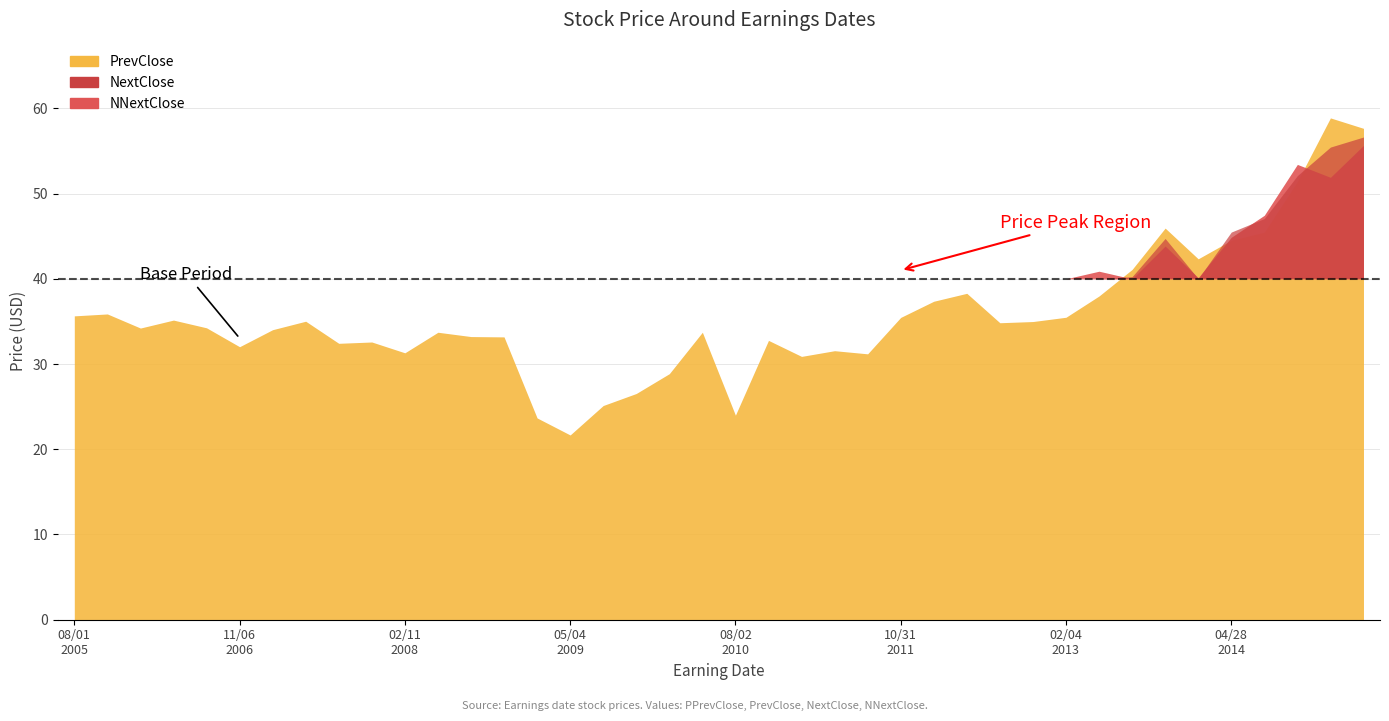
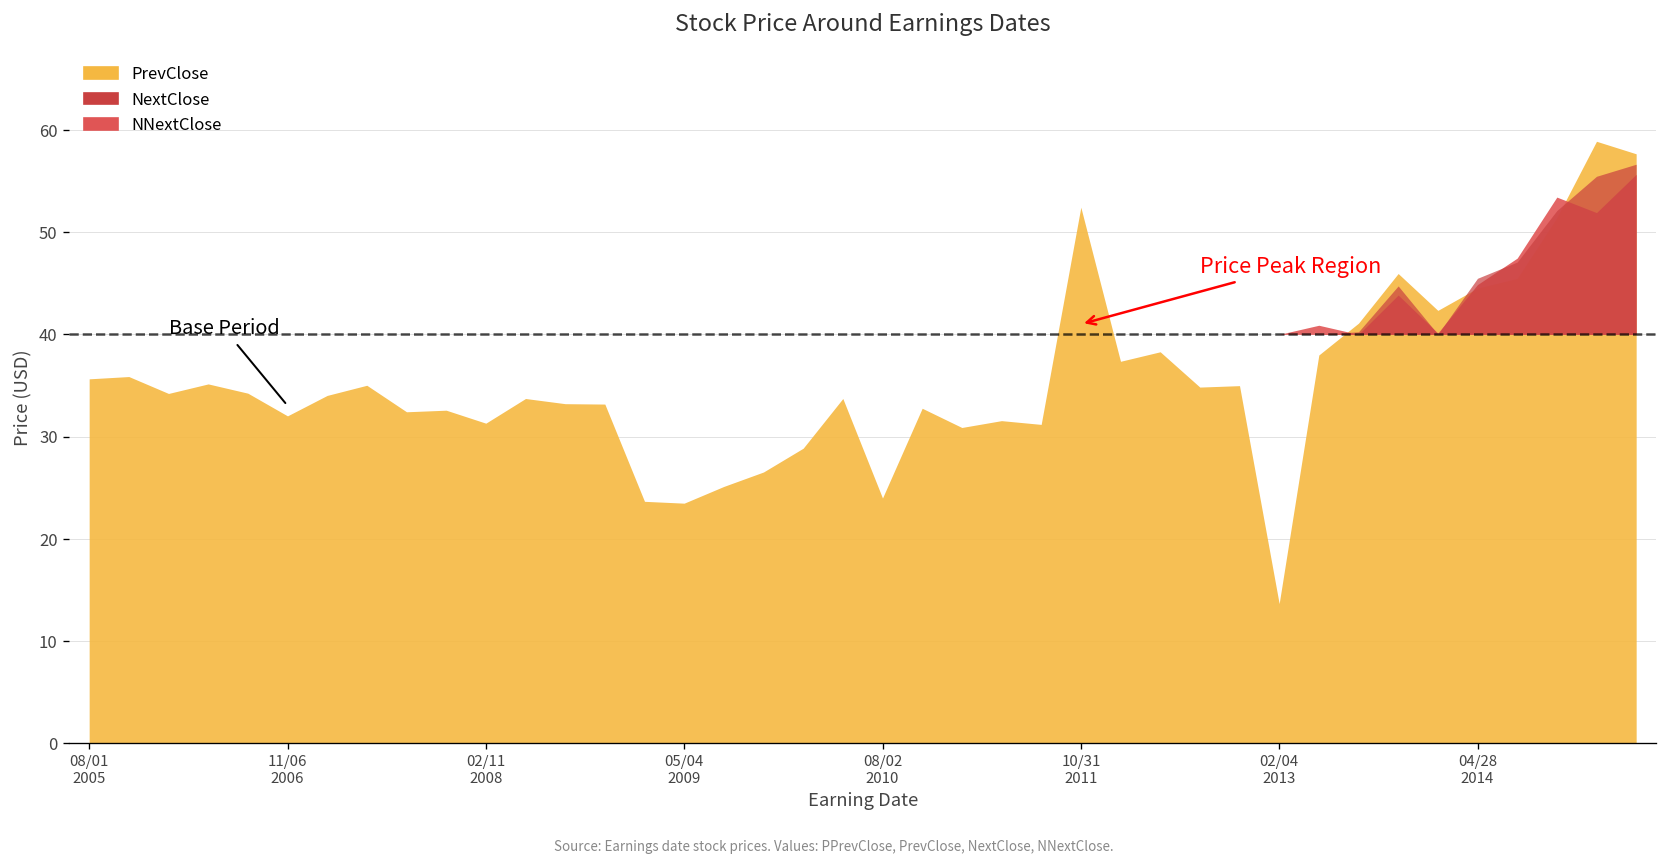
  {
    "PrevClose": {
      "08/01 2005": 36,
      "11/06 2006": 32,
      "02/11 2008": 31,
-     "05/04 2009": 22,
+     "05/04 2009": 23,
      "08/02 2010": 24,
-     "10/31 2011": 35,
-     "02/04 2013": 35,
+     "10/31 2011": 52,
+     "02/04 2013": 14,
      "04/28 2014": 45
    }
  }
